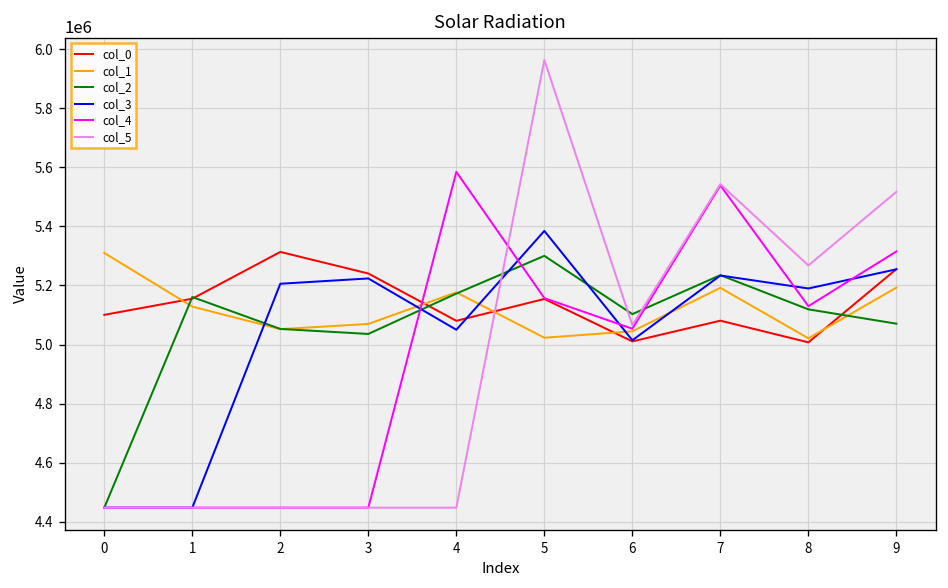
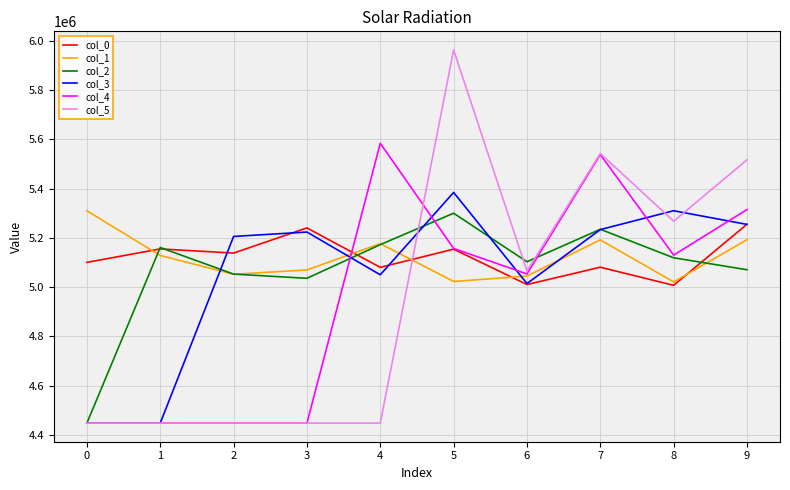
  {
    "col_0": {
      "0": 5100000,
-     "2": 5310000,
+     "2": 5140000,
      "3": 5240000,
      "4": 5080000,
      "7": 5080000,
      "8": 5010000
    },
    "col_1": {
      "0": 5310000,
      "1": 5130000,
      "3": 5070000,
      "5": 5020000,
      "7": 5190000,
      "8": 5020000,
      "9": 5190000
    },
    "col_2": {
      "3": 5040000,
      "5": 5300000,
      "6": 5100000,
      "8": 5120000,
      "9": 5070000
    },
    "col_3": {
      "2": 5210000,
      "3": 5220000,
      "4": 5050000,
      "5": 5380000,
-     "8": 5190000
+     "8": 5310000
    },
    "col_4": {
      "4": 5580000,
      "8": 5130000,
      "9": 5320000
    },
    "col_5": {
      "4": 4450000,
      "5": 5960000,
      "6": 5070000,
      "8": 5270000,
      "9": 5520000
    }
  }
